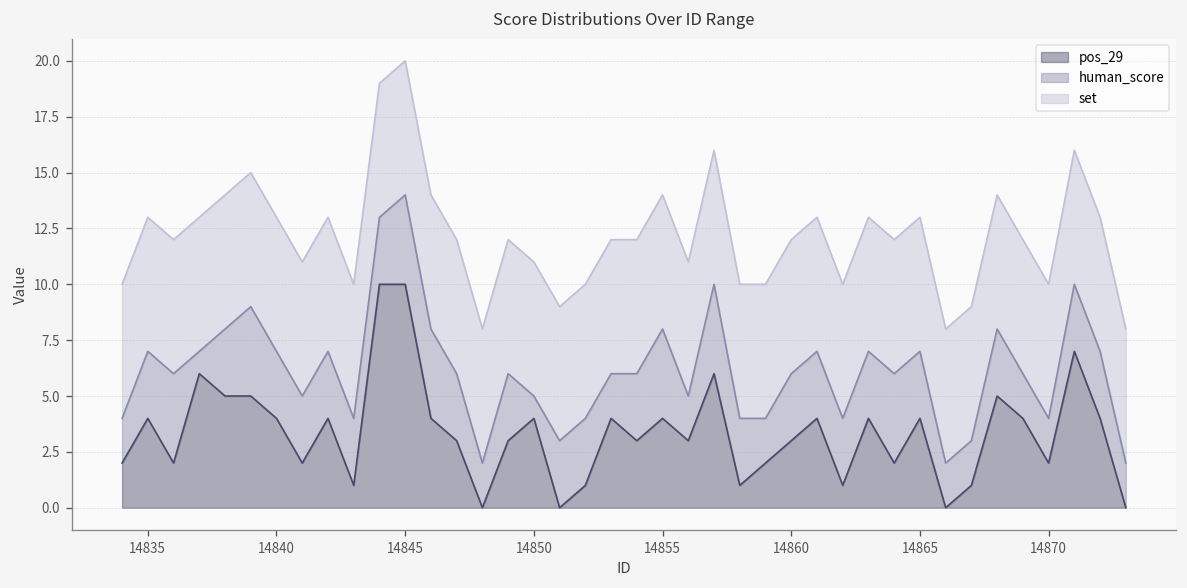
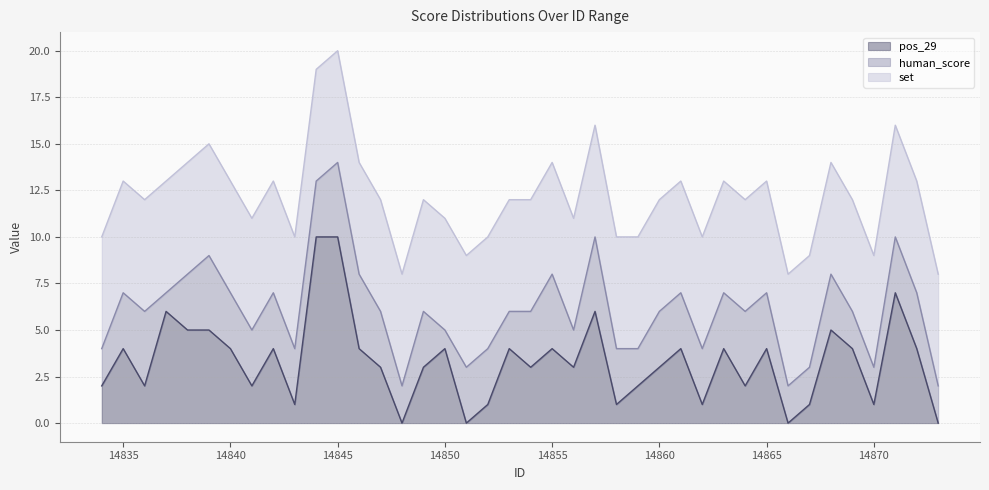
  {
    "pos_29": {
      "14835": 4,
      "14840": 4,
      "14845": 10,
      "14850": 4,
      "14855": 4,
      "14860": 3,
      "14865": 4,
-     "14870": 2
+     "14870": 1
    }
  }
